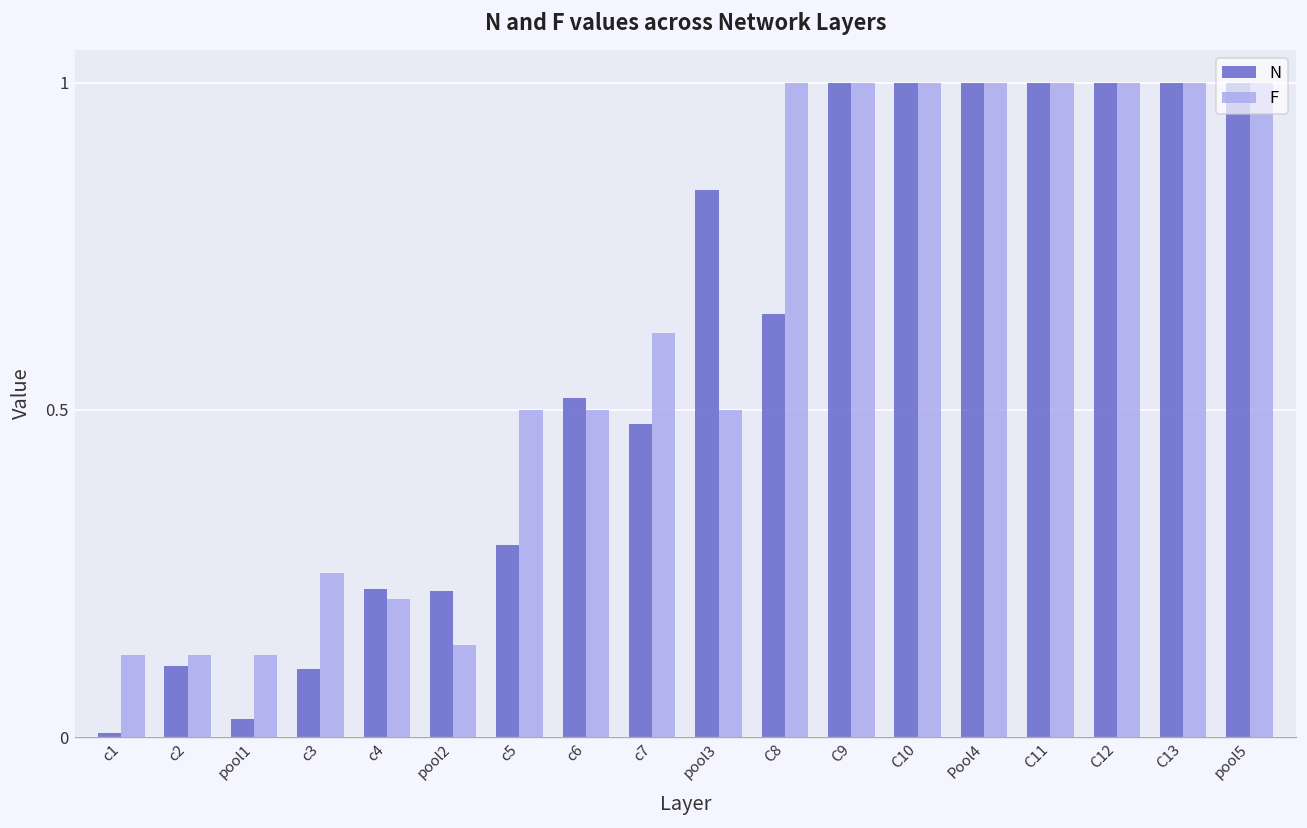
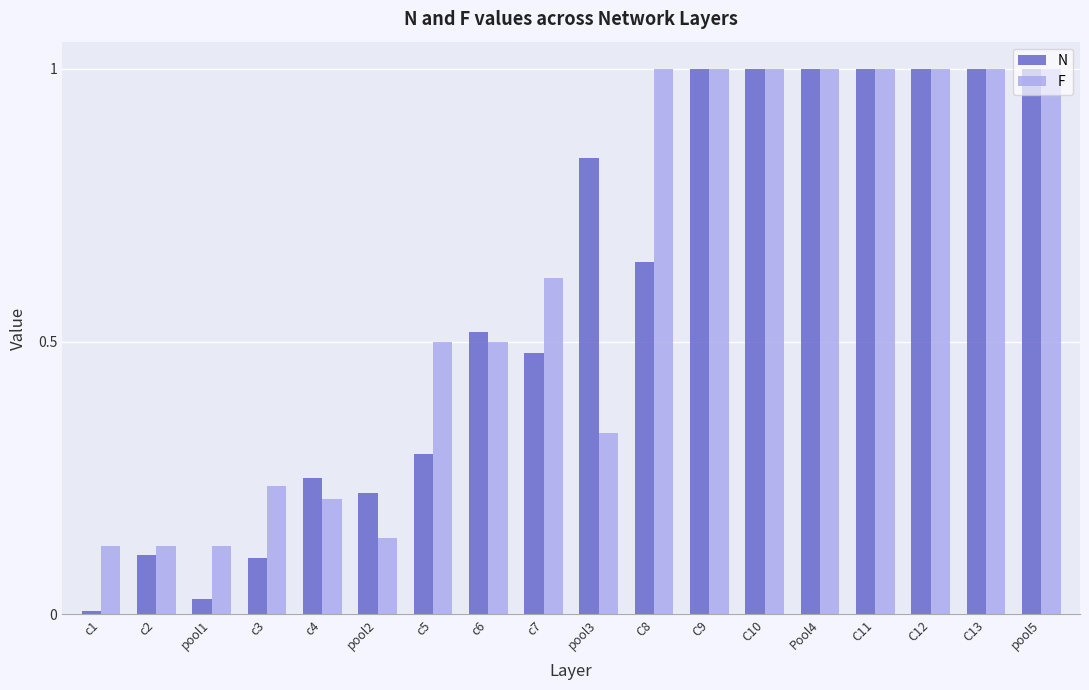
  {
    "N": {
      "c1": 0.01,
      "c2": 0.11,
      "pool1": 0.03,
      "c3": 0.10,
-     "c4": 0.23,
+     "c4": 0.25,
      "pool2": 0.22,
      "c5": 0.29,
      "c6": 0.52,
      "c7": 0.48,
      "pool3": 0.84,
      "C8": 0.65,
      "C9": 1.00,
      "C10": 1.00,
      "Pool4": 1.00,
      "C11": 1.00,
      "C12": 1.00,
      "C13": 1.00
    },
    "F": {
      "c1": 0.13,
      "c2": 0.13,
      "pool1": 0.13,
-     "c3": 0.25,
+     "c3": 0.23,
      "c4": 0.21,
      "pool2": 0.14,
      "c5": 0.50,
      "c6": 0.50,
      "c7": 0.62,
-     "pool3": 0.50,
+     "pool3": 0.33,
      "C8": 1.00,
      "C9": 1.00,
      "C10": 1.00,
      "Pool4": 1.00,
      "C11": 1.00,
      "C12": 1.00,
      "C13": 1.00
    }
  }
